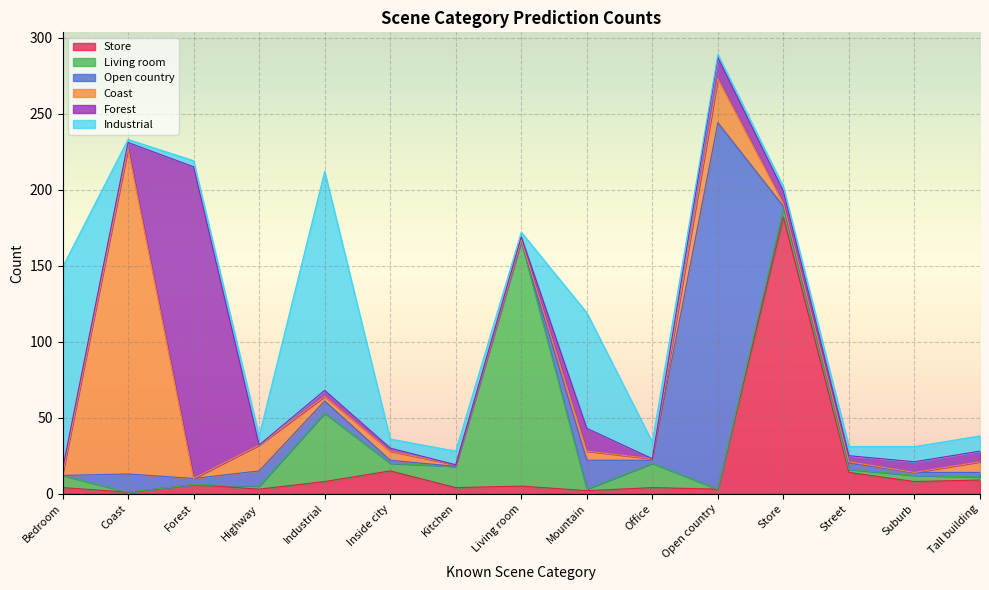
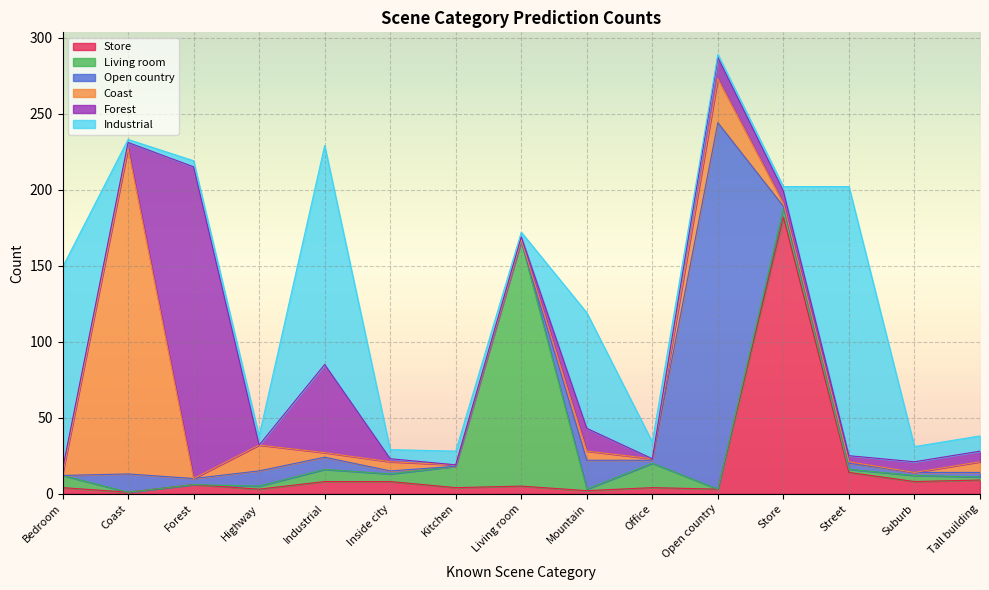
  {
    "Store": {
      "Bedroom": 4,
      "Highway": 3,
      "Industrial": 8,
-     "Inside city": 15,
+     "Inside city": 8,
      "Kitchen": 4,
      "Living room": 5,
      "Office": 4,
      "Store": 182,
      "Street": 14,
      "Suburb": 8,
      "Tall building": 9
    },
    "Living room": {
      "Highway": 2,
-     "Industrial": 45,
+     "Industrial": 8,
      "Inside city": 5,
      "Office": 16,
      "Street": 2,
      "Suburb": 4,
      "Tall building": 2
    },
    "Open country": {
      "Coast": 12,
      "Highway": 10,
      "Industrial": 8,
      "Inside city": 2,
      "Mountain": 19,
      "Open country": 241,
      "Tall building": 3
    },
    "Coast": {
      "Coast": 214,
      "Industrial": 3,
      "Inside city": 6,
      "Mountain": 6,
      "Open country": 29,
      "Store": 2,
      "Tall building": 7
    },
    "Forest": {
      "Bedroom": 3,
      "Coast": 4,
      "Forest": 205,
-     "Industrial": 4,
+     "Industrial": 58,
      "Inside city": 2,
      "Living room": 2,
      "Mountain": 15,
      "Open country": 14,
      "Store": 8,
      "Street": 4,
      "Suburb": 7,
      "Tall building": 7
    },
    "Industrial": {
      "Bedroom": 133,
      "Coast": 2,
      "Forest": 4,
      "Highway": 6,
      "Industrial": 144,
      "Inside city": 6,
      "Kitchen": 9,
      "Living room": 3,
      "Mountain": 76,
      "Office": 11,
      "Open country": 2,
      "Store": 3,
-     "Street": 6,
+     "Street": 177,
      "Suburb": 10,
      "Tall building": 10
    }
  }
